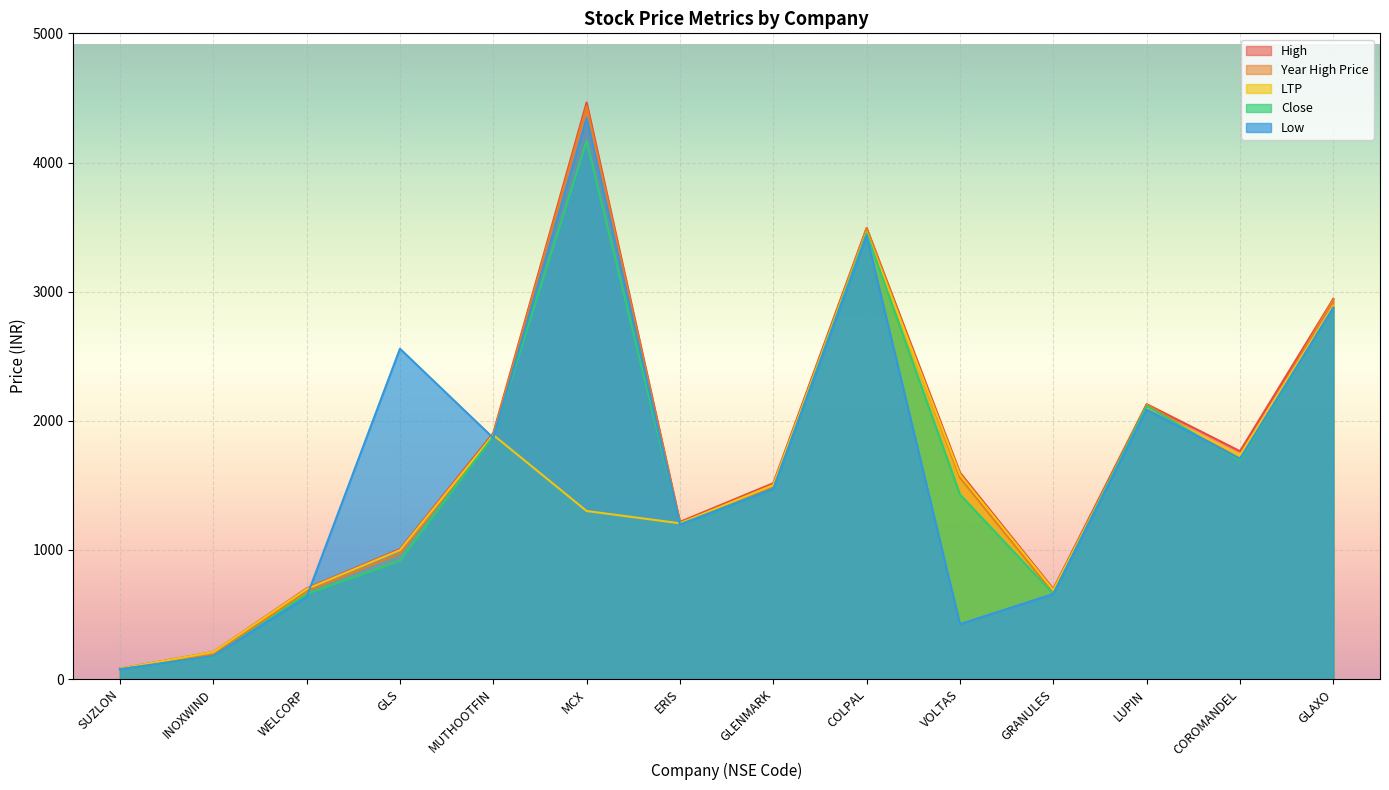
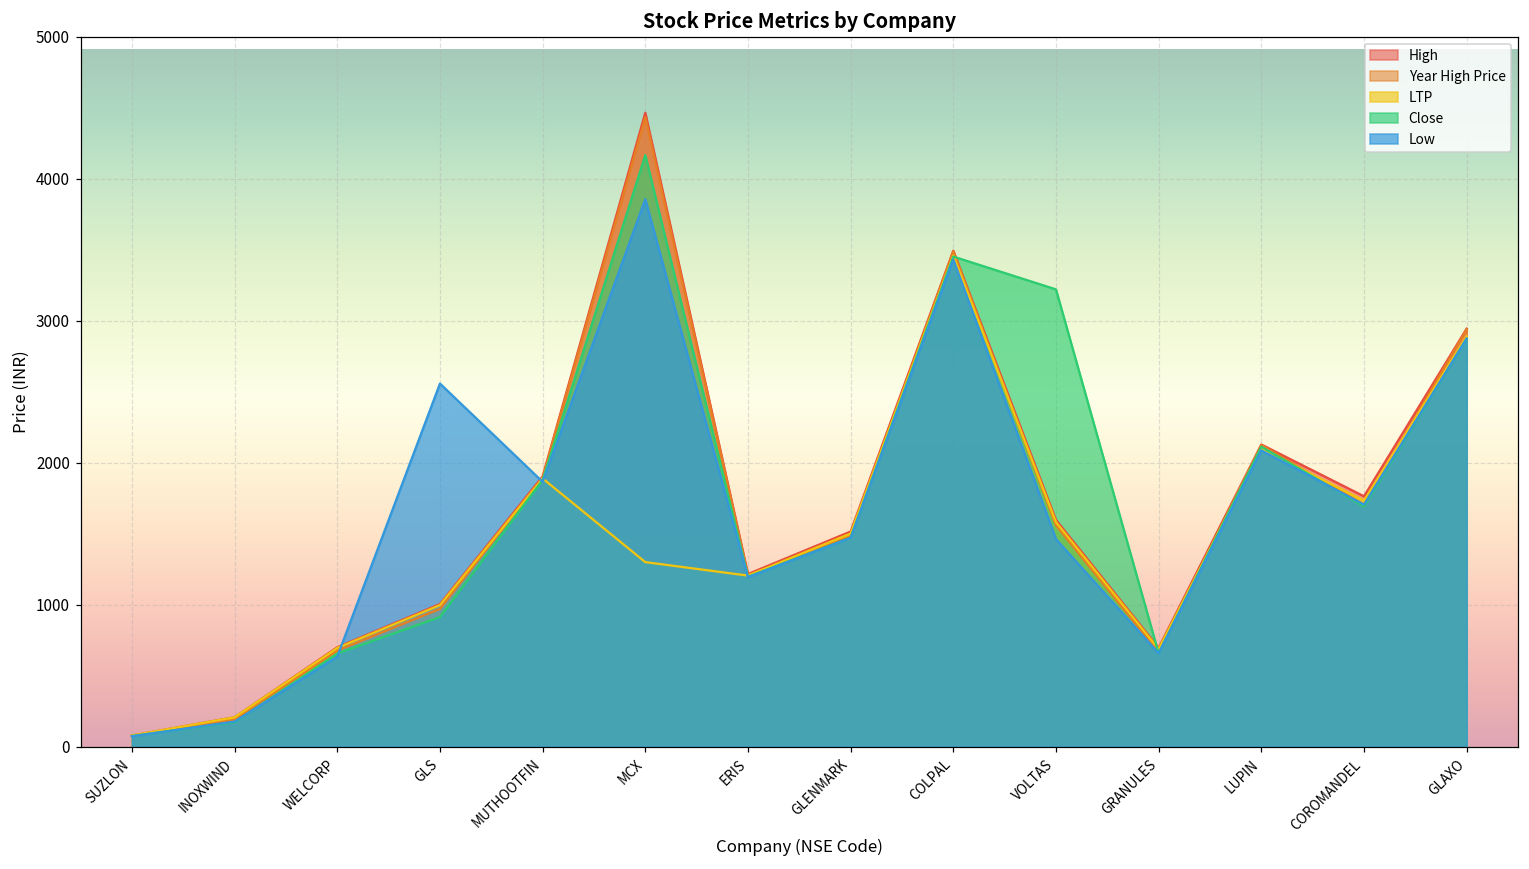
  {
    "LTP": {
      "MCX": 1300,
      "COROMANDEL": 1730
    },
    "Close": {
      "WELCORP": 660,
      "GLS": 910,
      "MCX": 4170,
-     "VOLTAS": 1430
+     "VOLTAS": 3220
    },
    "Low": {
      "WELCORP": 640,
      "GLS": 2560,
-     "MCX": 4350,
-     "VOLTAS": 430
+     "MCX": 3860,
+     "VOLTAS": 1460
    }
  }
